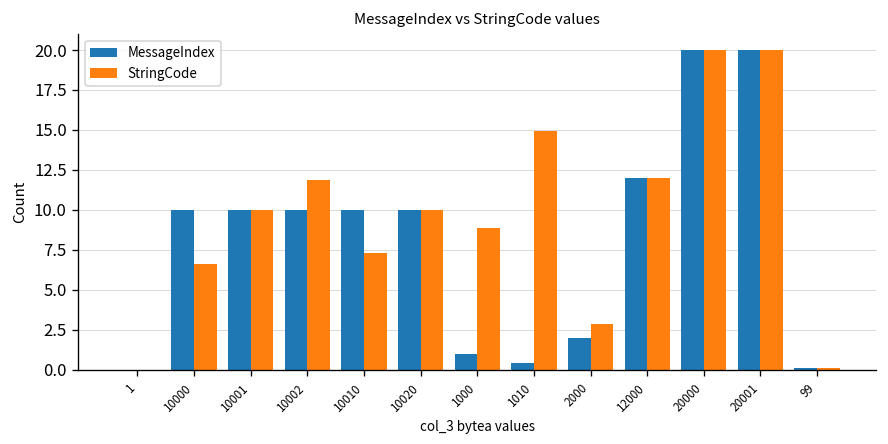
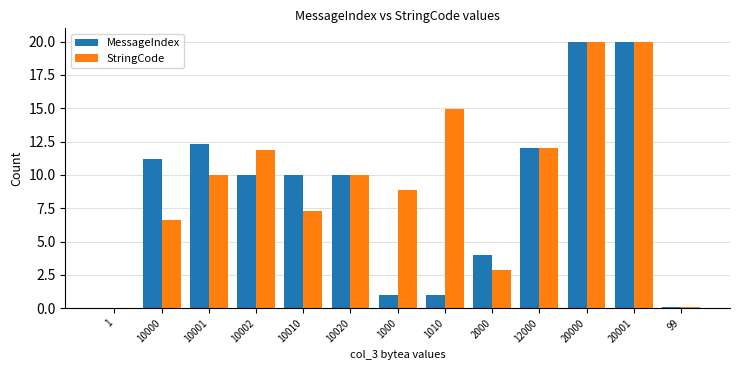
  {
    "MessageIndex": {
-     "10000": 10.0,
-     "10001": 10.0,
+     "10000": 11.2,
+     "10001": 12.3,
      "10002": 10.0,
      "10010": 10.0,
      "10020": 10.0,
      "1000": 1.0,
-     "1010": 0.4,
-     "2000": 2.0,
+     "1010": 1.0,
+     "2000": 4.0,
      "12000": 12.0,
      "20000": 20.0,
      "20001": 20.0
    },
    "StringCode": {
      "10000": 6.6,
      "10001": 10.0,
      "10002": 11.9,
      "10010": 7.3,
      "10020": 10.0,
      "1000": 8.9,
      "1010": 14.9,
      "2000": 2.8,
      "12000": 12.0,
      "20000": 20.0,
      "20001": 20.0
    }
  }
